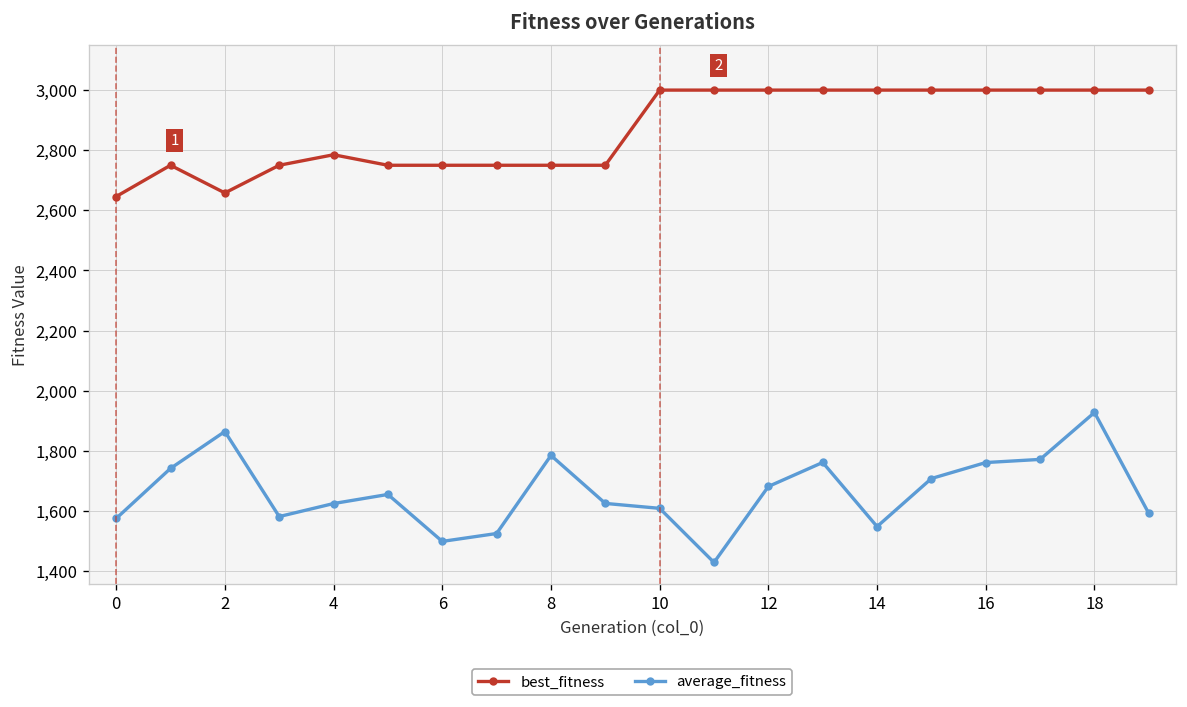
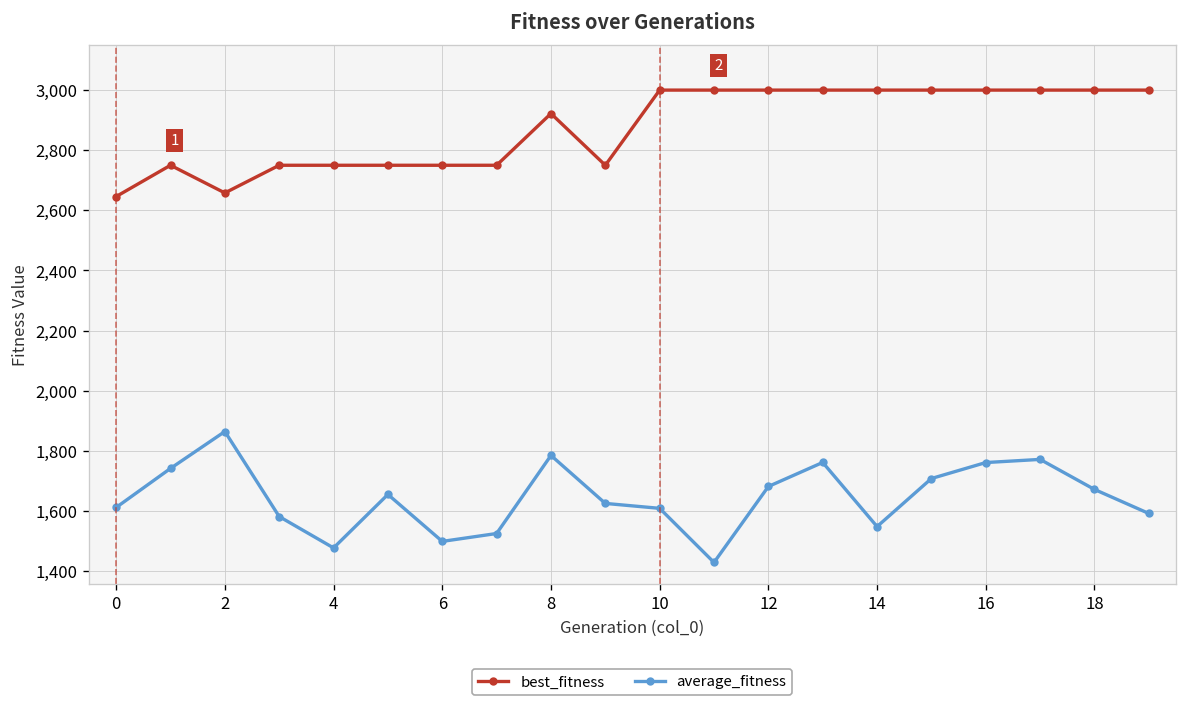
  {
    "best_fitness": {
      "0": "2,650",
      "2": "2,660",
-     "4": "2,790",
+     "4": "2,750",
      "6": "2,750",
-     "8": "2,750",
+     "8": "2,920",
      "10": "3,000",
      "12": "3,000",
      "14": "3,000",
      "16": "3,000",
      "18": "3,000"
    },
    "average_fitness": {
-     "0": "1,580",
+     "0": "1,610",
      "2": "1,860",
-     "4": "1,620",
+     "4": "1,480",
      "6": "1,500",
      "8": "1,780",
      "10": "1,610",
      "12": "1,680",
      "14": "1,550",
      "16": "1,760",
-     "18": "1,930"
+     "18": "1,670"
    }
  }
